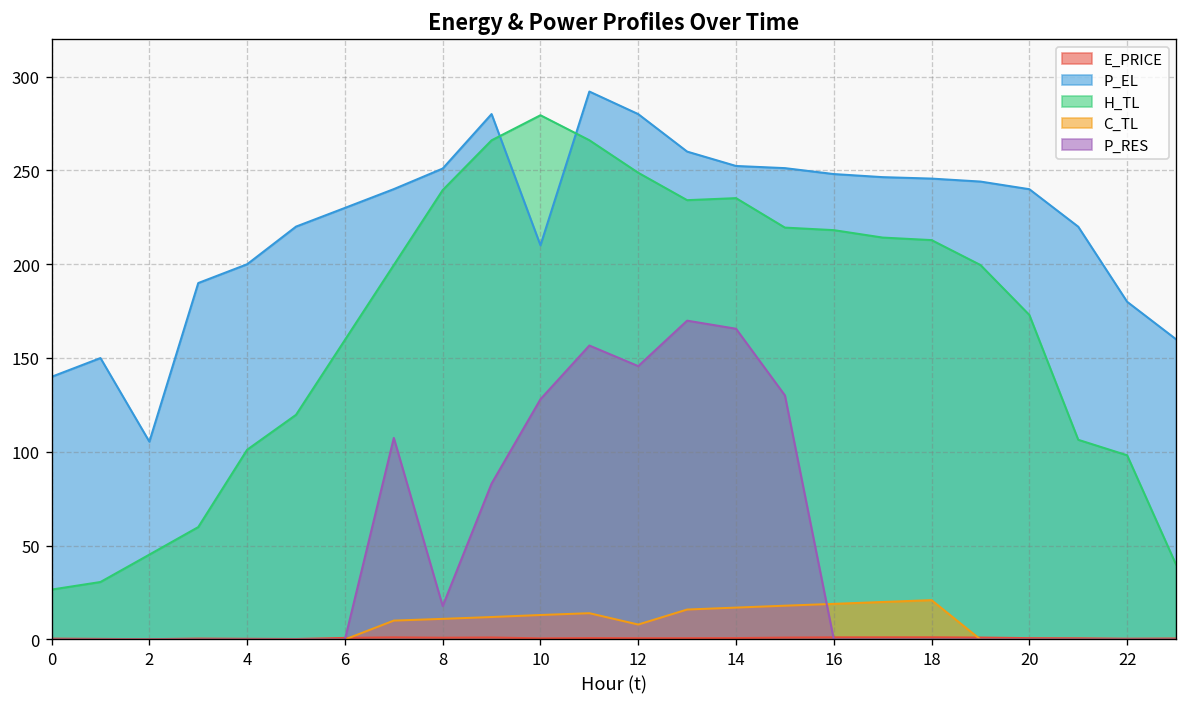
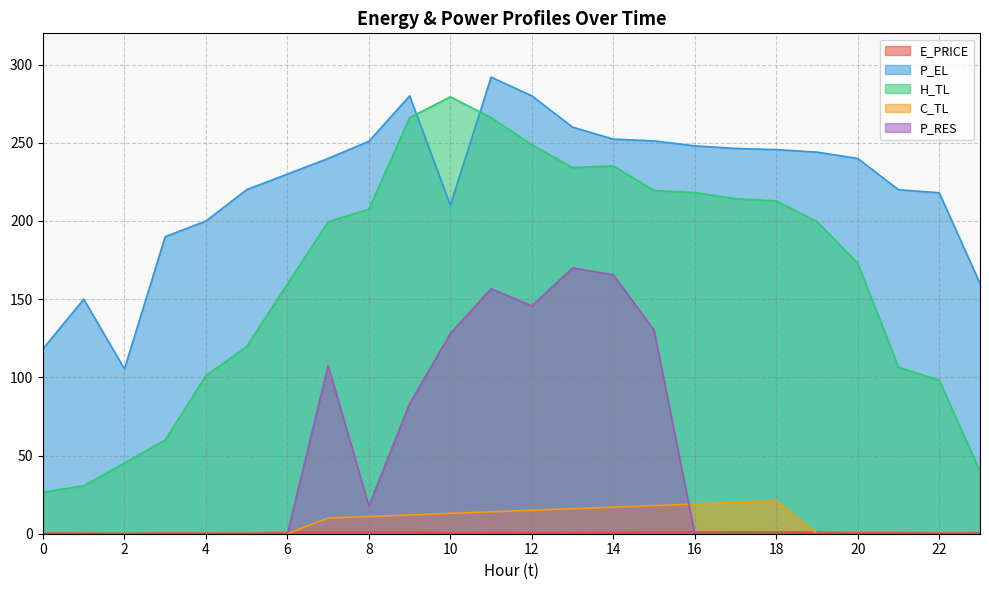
  {
    "E_PRICE": {
      "8": 1,
      "10": 1,
      "12": 1,
      "14": 1
    },
    "P_EL": {
-     "0": 140,
+     "0": 118,
      "2": 105,
      "4": 200,
      "6": 230,
      "8": 251,
      "10": 210,
      "12": 280,
      "14": 252,
      "16": 248,
      "18": 246,
      "20": 240,
-     "22": 180
+     "22": 218
    },
    "H_TL": {
      "0": 27,
      "2": 45,
      "4": 101,
      "6": 160,
-     "8": 239,
+     "8": 207,
      "10": 279,
      "12": 249,
      "14": 235,
      "16": 218,
      "18": 213,
      "20": 173,
      "22": 98
    },
    "C_TL": {
      "8": 11,
      "10": 13,
-     "12": 8,
+     "12": 15,
      "14": 17,
      "16": 19,
      "18": 21
    },
    "P_RES": {
      "8": 18,
      "10": 128,
      "12": 146,
      "14": 166
    }
  }
